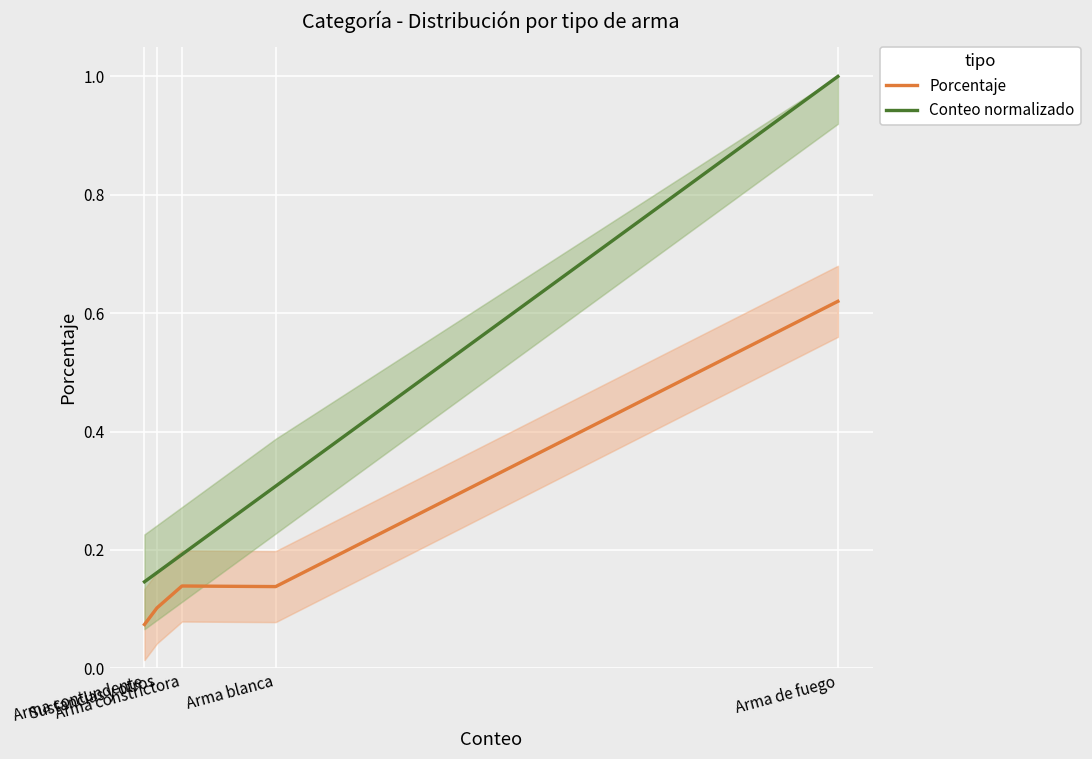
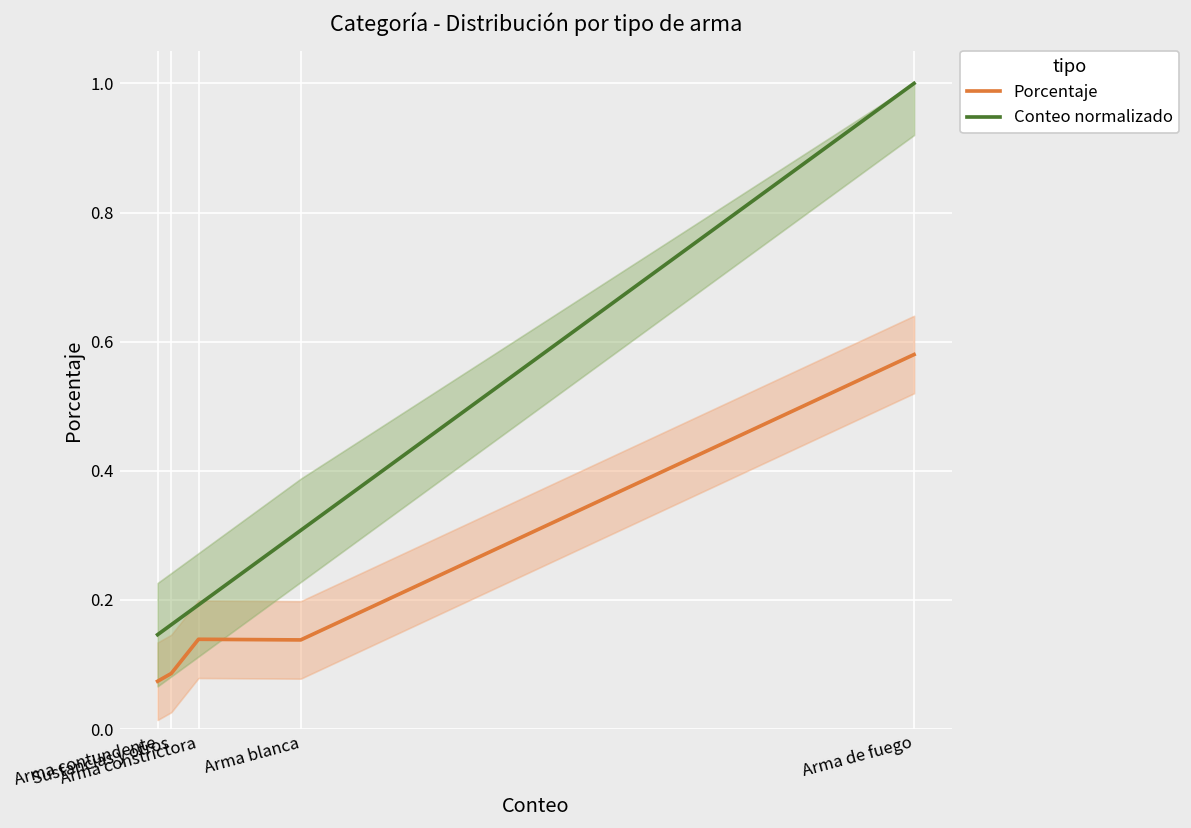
  {
    "Porcentaje": {
      "Arma contundente": 0.07,
-     "Sustancias y otros": 0.10,
+     "Sustancias y otros": 0.09,
      "Arma constrictora": 0.14,
      "Arma blanca": 0.14,
-     "Arma de fuego": 0.62
+     "Arma de fuego": 0.58
    },
    "Conteo normalizado": {
      "Arma contundente": 0.15,
      "Arma constrictora": 0.19,
      "Arma blanca": 0.31
    }
  }
